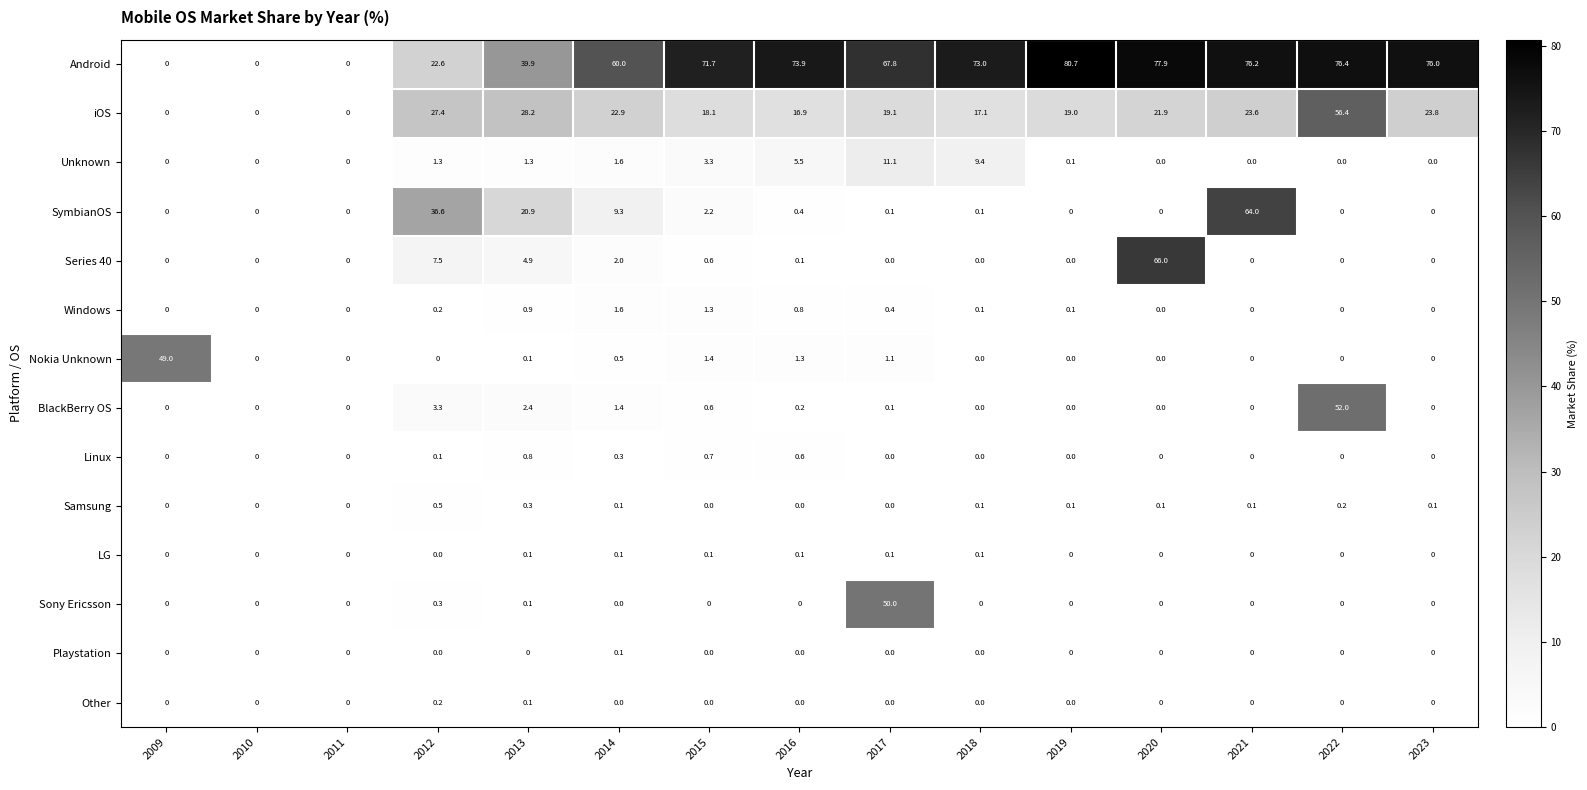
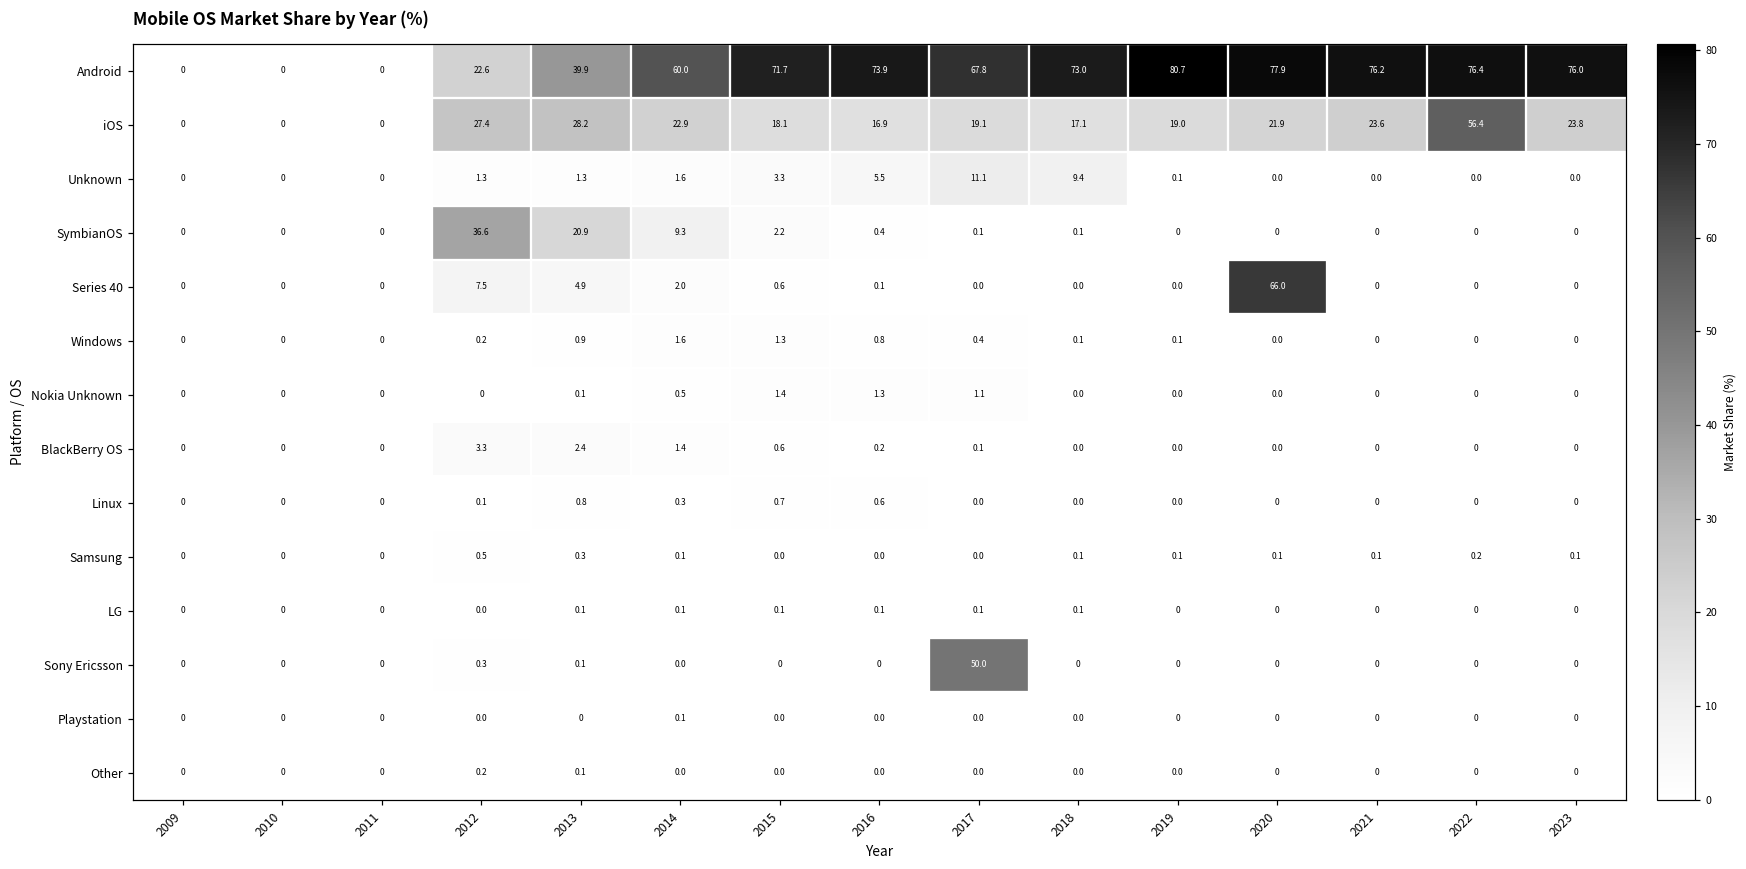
  {
    "SymbianOS": {
      "2009": 0,
      "2010": 0,
      "2011": 0,
      "2012": 36.6,
      "2013": 20.9,
      "2014": 9.3,
      "2015": 2.2,
      "2016": 0.4,
      "2017": 0.1,
      "2018": 0.1,
      "2019": 0,
      "2020": 0,
-     "2021": 64.0,
+     "2021": 0,
      "2022": 0,
      "2023": 0
    },
    "Nokia Unknown": {
-     "2009": 49.0,
+     "2009": 0,
      "2010": 0,
      "2011": 0,
      "2012": 0,
      "2013": 0.1,
      "2014": 0.5,
      "2015": 1.4,
      "2016": 1.3,
      "2017": 1.1,
      "2018": 0.0,
      "2019": 0.0,
      "2020": 0.0,
      "2021": 0,
      "2022": 0,
      "2023": 0
    },
    "BlackBerry OS": {
      "2009": 0,
      "2010": 0,
      "2011": 0,
      "2012": 3.3,
      "2013": 2.4,
      "2014": 1.4,
      "2015": 0.6,
      "2016": 0.2,
      "2017": 0.1,
      "2018": 0.0,
      "2019": 0.0,
      "2020": 0.0,
      "2021": 0,
-     "2022": 52.0,
+     "2022": 0,
      "2023": 0
    }
  }
